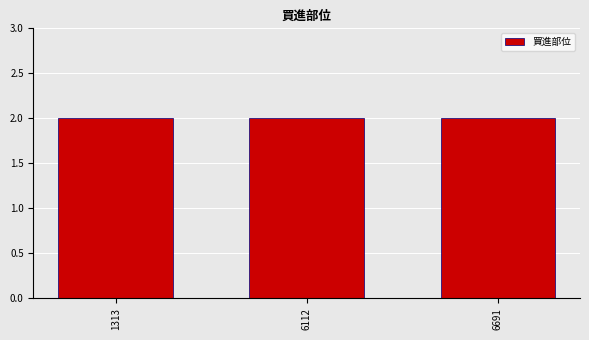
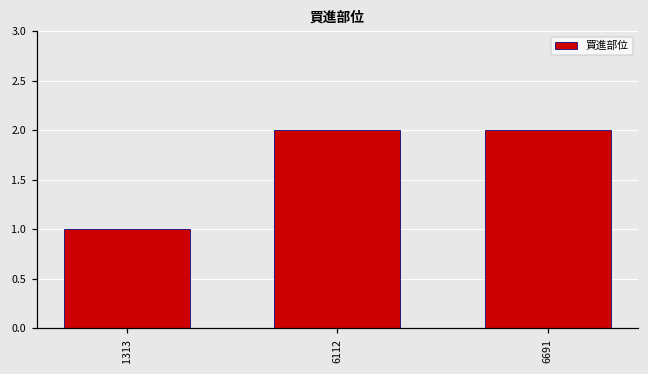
  {
-   "1313": 2,
+   "1313": 1,
    "6112": 2,
    "6691": 2
  }
